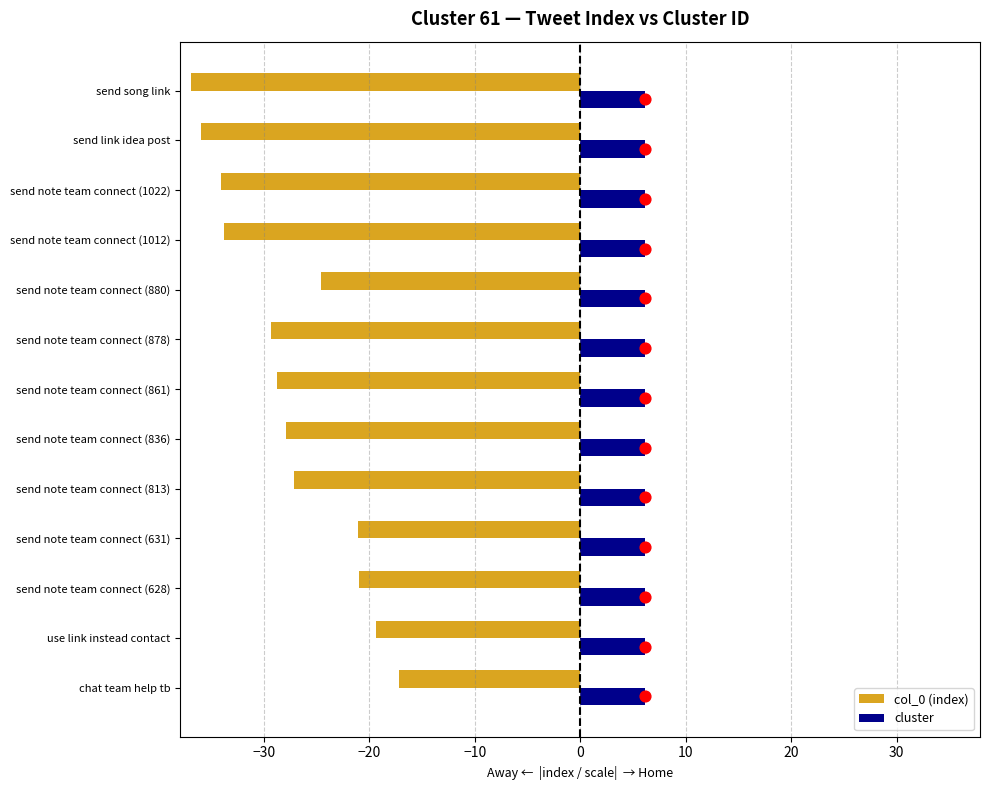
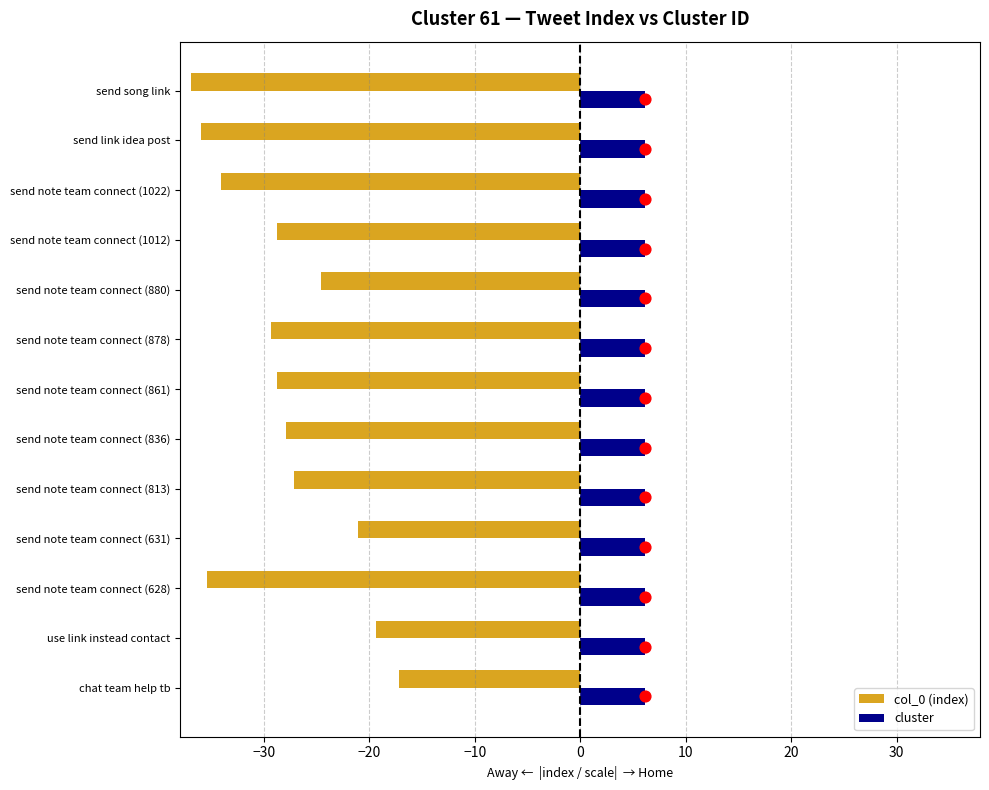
  {
    "col_0 (index)": {
      "send song link": -36.9,
      "send link idea post": -35.9,
      "send note team connect (1022)": -34.1,
-     "send note team connect (1012)": -33.7,
+     "send note team connect (1012)": -28.7,
      "send note team connect (880)": -24.6,
      "send note team connect (878)": -29.3,
      "send note team connect (861)": -28.7,
      "send note team connect (836)": -27.9,
      "send note team connect (813)": -27.1,
      "send note team connect (631)": -21.0,
-     "send note team connect (628)": -20.9,
+     "send note team connect (628)": -35.4,
      "use link instead contact": -19.3,
      "chat team help tb": -17.2
    },
    "cluster": {
      "send song link": 6.1,
      "send link idea post": 6.1,
      "send note team connect (1022)": 6.1,
      "send note team connect (1012)": 6.1,
      "send note team connect (880)": 6.1,
      "send note team connect (878)": 6.1,
      "send note team connect (861)": 6.1,
      "send note team connect (836)": 6.1,
      "send note team connect (813)": 6.1,
      "send note team connect (631)": 6.1,
      "send note team connect (628)": 6.1,
      "use link instead contact": 6.1,
      "chat team help tb": 6.1
    }
  }
